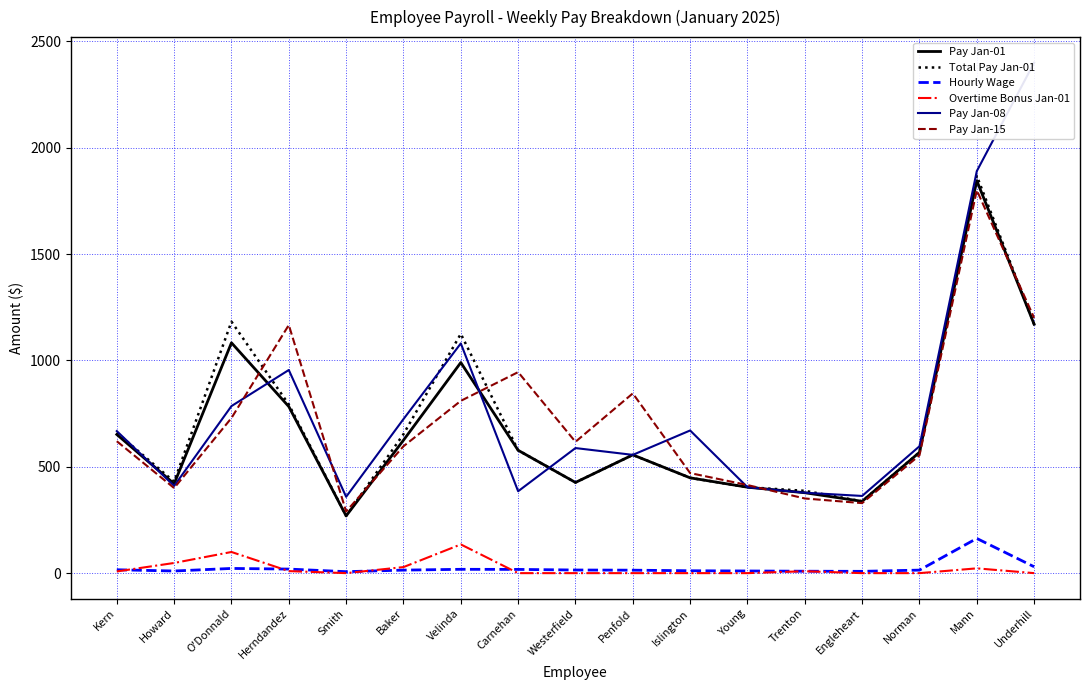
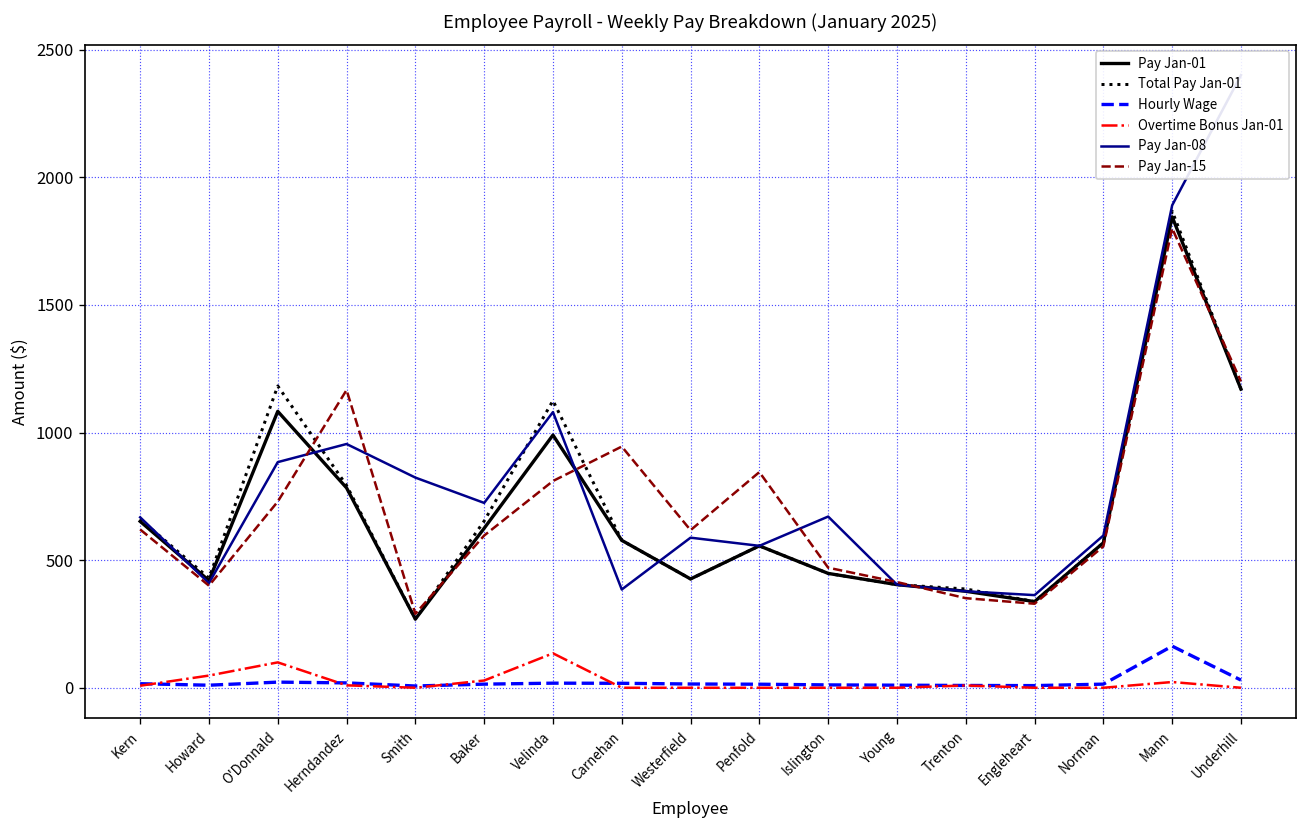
  {
    "Hourly Wage": {
      "Howard": 10,
      "O'Donnald": 20,
      "Baker": 10,
      "Velinda": 20,
      "Carnehan": 20,
      "Westerfield": 10,
      "Penfold": 10,
      "Norman": 10,
      "Mann": 160,
      "Underhill": 30
    },
    "Overtime Bonus Jan-01": {
      "Howard": 50,
      "O'Donnald": 100,
      "Baker": 30,
      "Velinda": 140,
      "Carnehan": 0,
      "Westerfield": 0,
      "Penfold": 0,
      "Norman": 0,
      "Mann": 20,
      "Underhill": 0
    },
    "Pay Jan-08": {
-     "O'Donnald": 790,
+     "O'Donnald": 880,
      "Herndandez": 960,
-     "Smith": 360,
+     "Smith": 820,
      "Baker": 720,
      "Velinda": 1080,
      "Carnehan": 390,
      "Westerfield": 590,
      "Islington": 670,
      "Engleheart": 360,
      "Norman": 600,
      "Mann": 1890
    },
    "Pay Jan-15": {
      "Kern": 620,
      "O'Donnald": 730,
      "Herndandez": 1170,
      "Smith": 290,
      "Baker": 600,
      "Velinda": 810,
      "Carnehan": 950,
      "Westerfield": 620,
      "Penfold": 850,
      "Islington": 470,
      "Trenton": 350,
      "Norman": 550,
      "Mann": 1800,
      "Underhill": 1200
    }
  }
